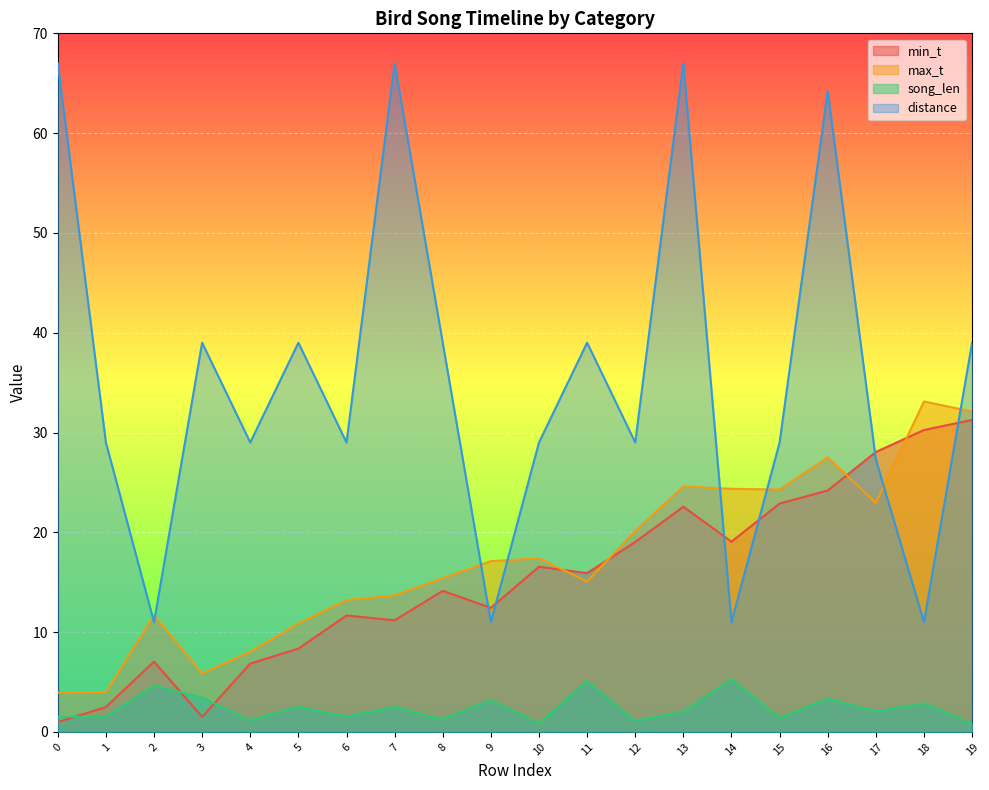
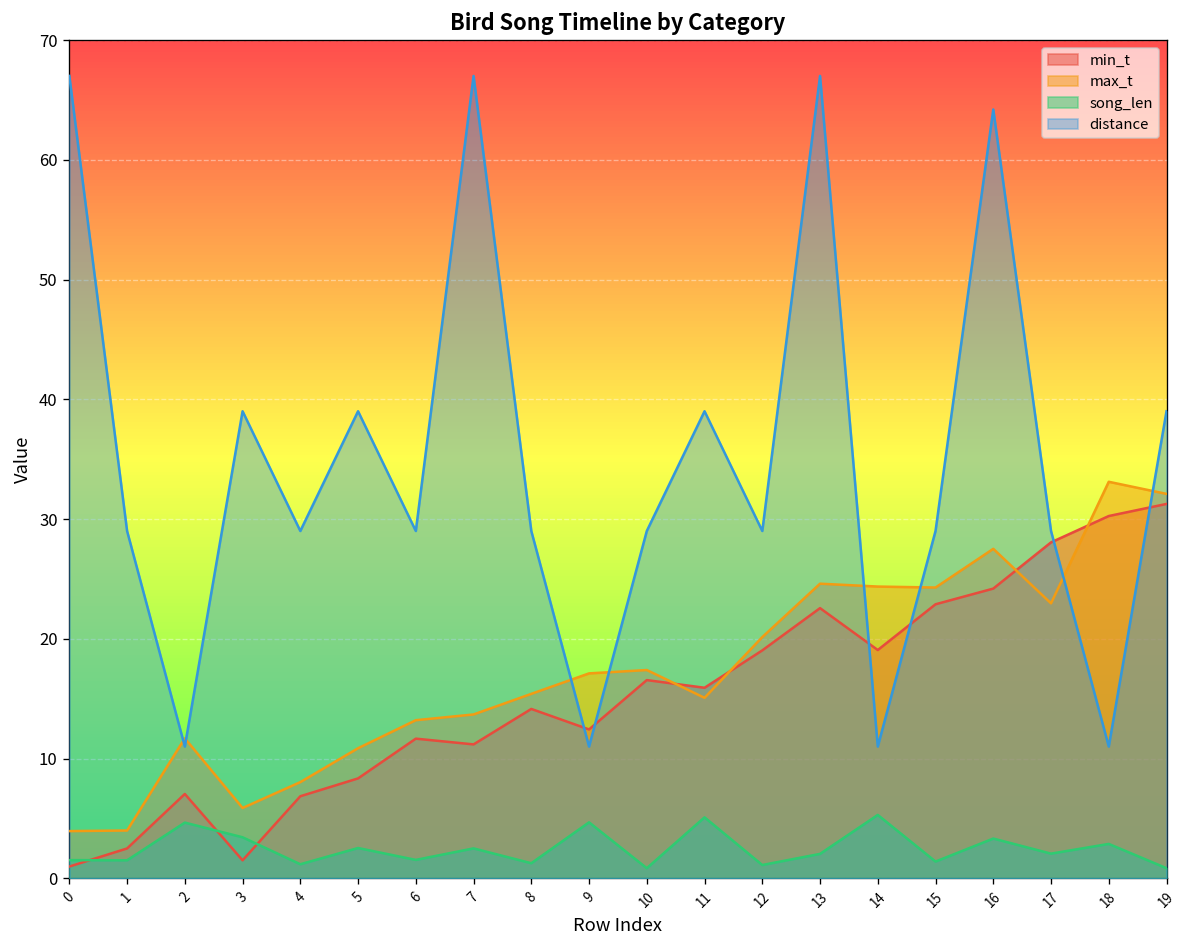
  {
    "min_t": {
      "0": 1,
      "1": 2,
      "2": 7,
      "3": 2,
      "4": 7,
      "5": 8,
      "6": 12,
      "7": 11,
      "8": 14,
      "9": 12,
      "10": 17,
      "11": 16,
      "12": 19,
      "13": 23,
      "14": 19,
      "15": 23,
      "16": 24,
      "17": 28,
      "18": 30,
      "19": 31
    },
    "max_t": {
      "0": 4,
      "1": 4,
      "2": 12,
      "3": 6,
      "4": 8,
      "5": 11,
      "6": 13,
      "7": 14,
      "8": 15,
      "9": 17,
      "10": 17,
      "11": 15,
      "12": 20,
      "13": 25,
      "14": 24,
      "15": 24,
      "16": 28,
      "17": 23,
      "18": 33,
      "19": 32
    },
    "song_len": {
      "0": 2,
      "1": 2,
      "2": 5,
      "3": 3,
      "4": 1,
      "5": 3,
      "6": 2,
      "7": 2,
      "8": 1,
-     "9": 3,
+     "9": 5,
      "10": 1,
      "11": 5,
      "12": 1,
      "13": 2,
      "14": 5,
      "15": 1,
      "16": 3,
      "17": 2,
      "18": 3,
      "19": 1
    },
    "distance": {
      "0": 67,
      "1": 29,
      "2": 11,
      "3": 39,
      "4": 29,
      "5": 39,
      "6": 29,
      "7": 67,
-     "8": 39,
+     "8": 29,
      "9": 11,
      "10": 29,
      "11": 39,
      "12": 29,
      "13": 67,
      "14": 11,
      "15": 29,
      "16": 64,
-     "17": 27,
+     "17": 29,
      "18": 11,
      "19": 39
    }
  }
